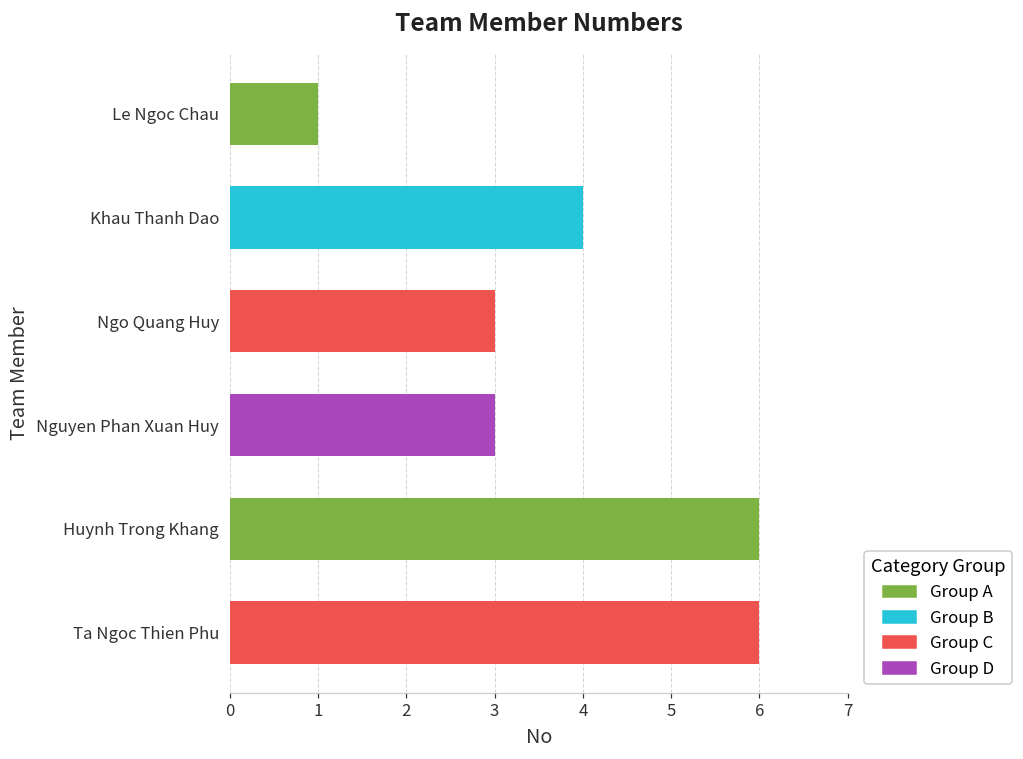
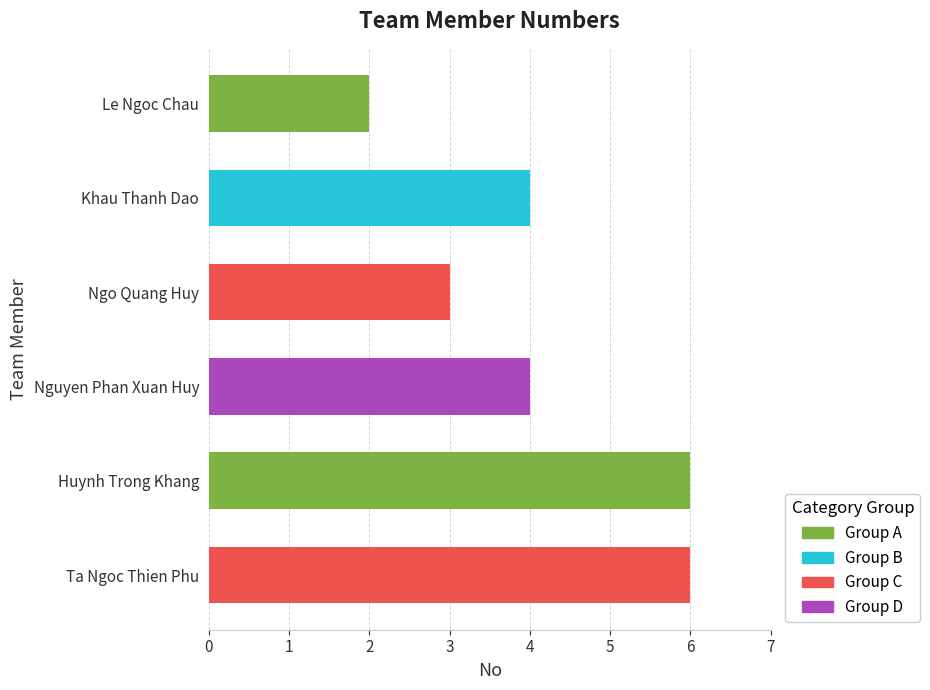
  {
-   "Le Ngoc Chau": 1,
+   "Le Ngoc Chau": 2,
    "Khau Thanh Dao": 4,
    "Ngo Quang Huy": 3,
-   "Nguyen Phan Xuan Huy": 3,
+   "Nguyen Phan Xuan Huy": 4,
    "Huynh Trong Khang": 6,
    "Ta Ngoc Thien Phu": 6
  }
